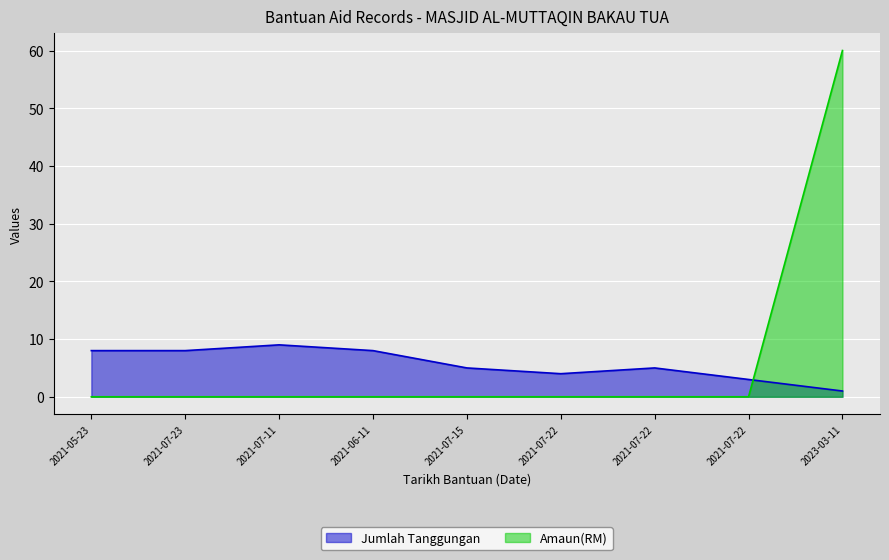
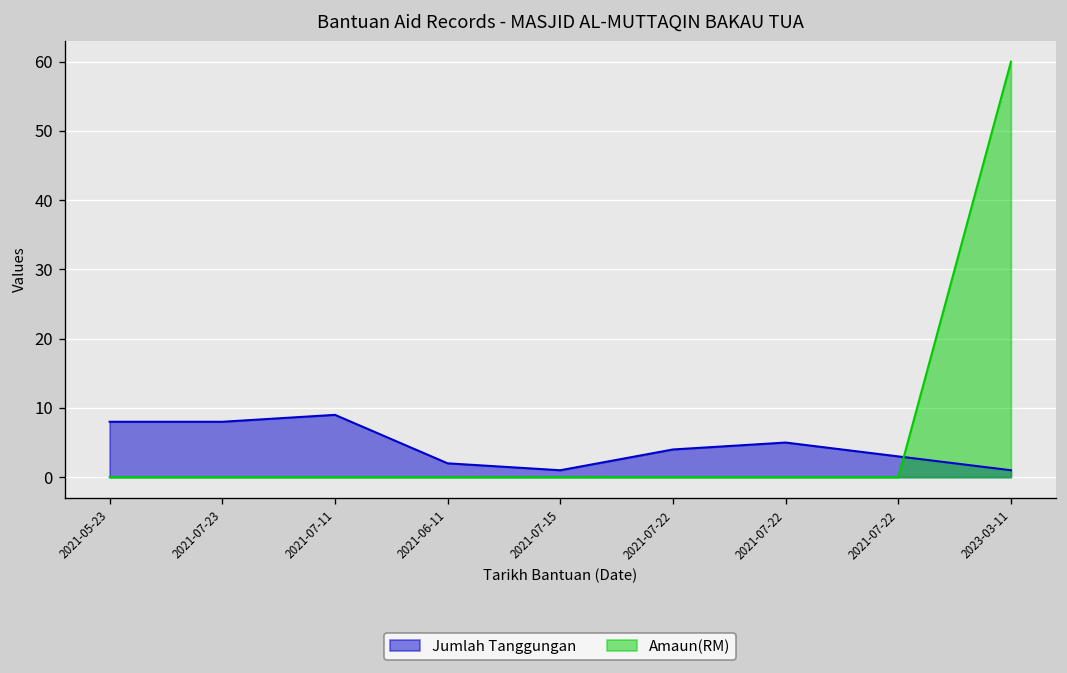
  {
    "Jumlah Tanggungan": {
      "2021-05-23": 8,
      "2021-07-23": 8,
      "2021-07-11": 9,
-     "2021-06-11": 8,
-     "2021-07-15": 5,
+     "2021-06-11": 2,
+     "2021-07-15": 1,
      "2023-03-11": 1
    },
    "Amaun(RM)": {
      "2021-05-23": 0,
      "2021-07-23": 0,
      "2021-07-11": 0,
      "2021-06-11": 0,
      "2021-07-15": 0,
      "2023-03-11": 60
    }
  }
